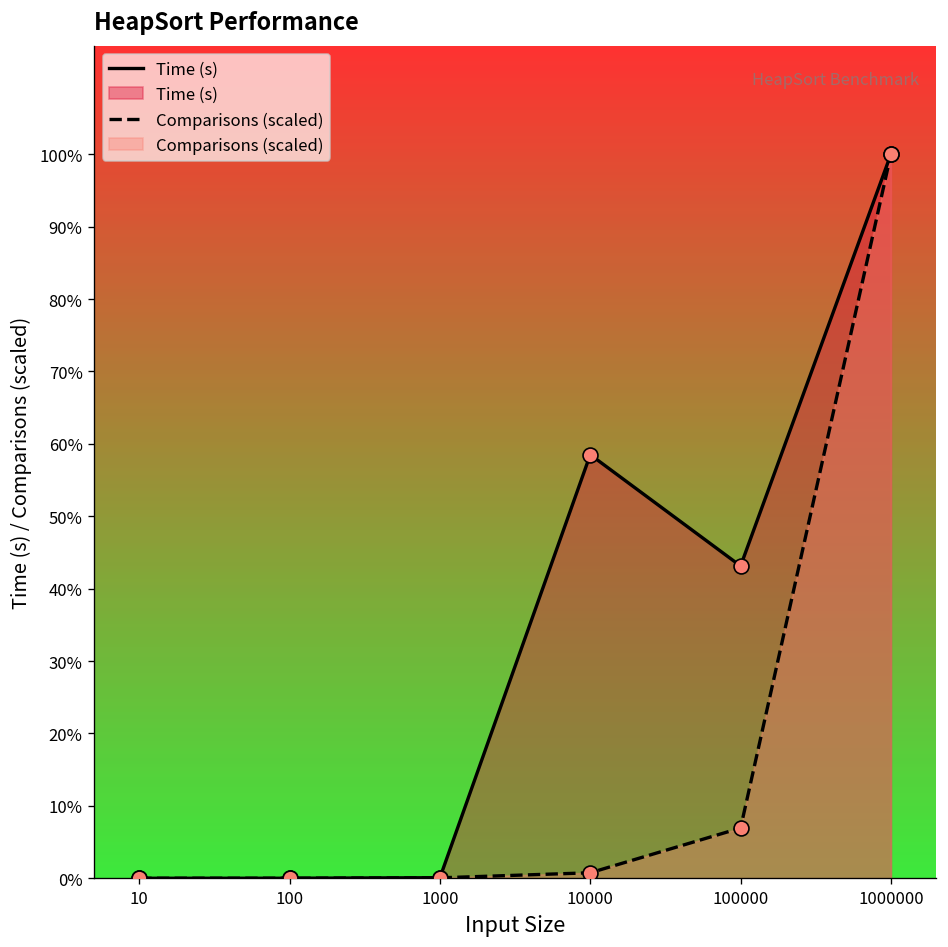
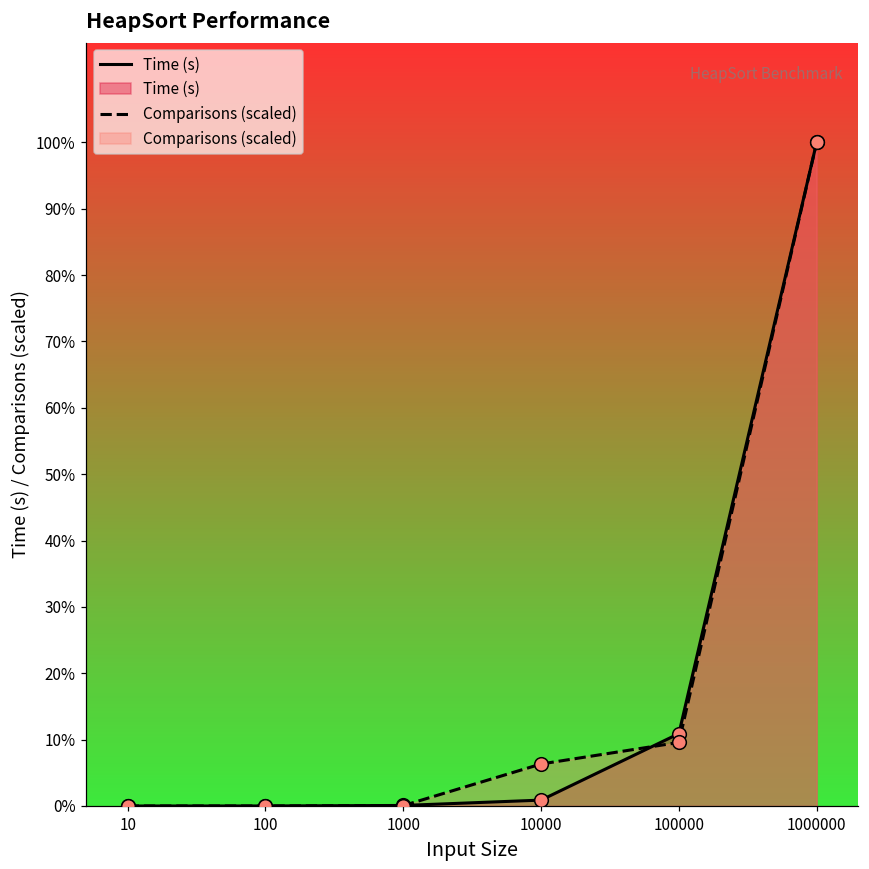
  {
    "Time (s)": {
-     "10000": "59%",
-     "100000": "43%"
+     "10000": "1%",
+     "100000": "11%"
    },
    "Comparisons (scaled)": {
-     "10000": "1%",
-     "100000": "7%"
+     "10000": "6%",
+     "100000": "10%"
    }
  }
